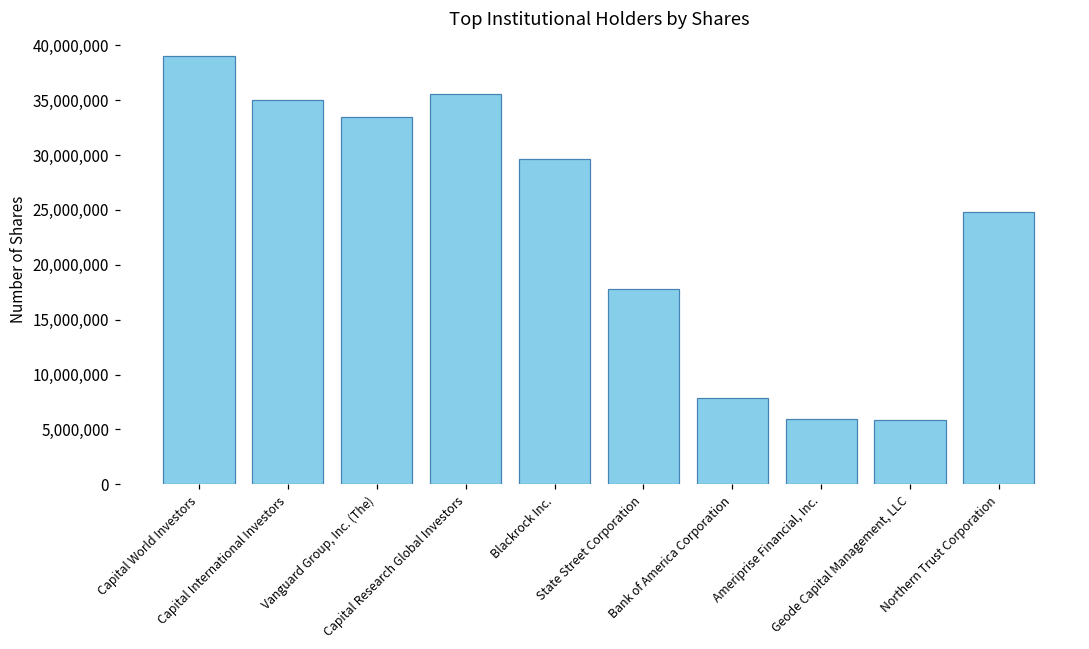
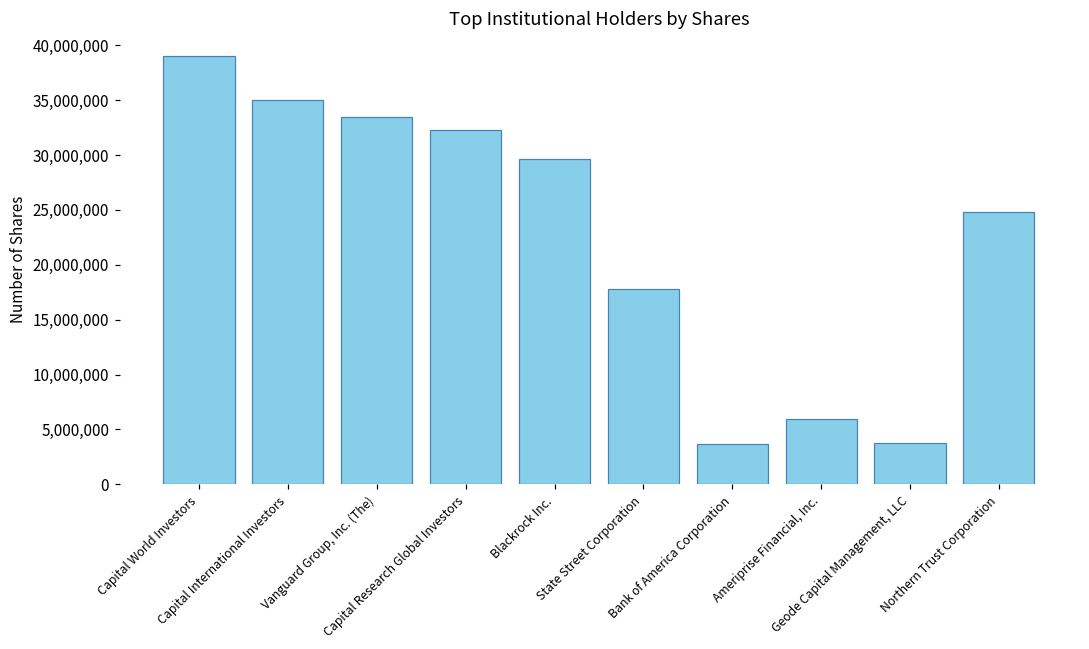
  {
    "Capital World Investors": "39,000,000",
    "Capital International Investors": "35,000,000",
    "Vanguard Group, Inc. (The)": "33,000,000",
-   "Capital Research Global Investors": "36,000,000",
+   "Capital Research Global Investors": "32,000,000",
    "Blackrock Inc.": "30,000,000",
    "State Street Corporation": "18,000,000",
-   "Bank of America Corporation": "8,000,000",
+   "Bank of America Corporation": "4,000,000",
    "Ameriprise Financial, Inc.": "6,000,000",
-   "Geode Capital Management, LLC": "6,000,000",
+   "Geode Capital Management, LLC": "4,000,000",
    "Northern Trust Corporation": "25,000,000"
  }
